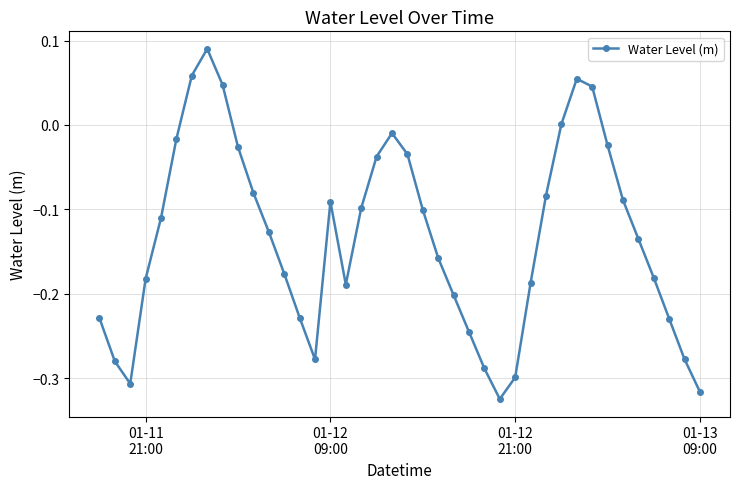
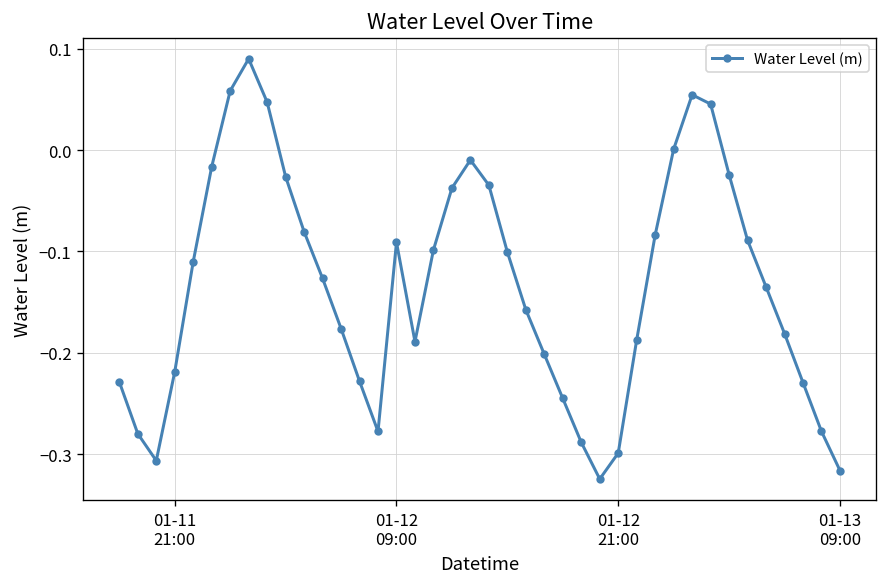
  {
-   "01-11 21:00": -0.18,
+   "01-11 21:00": -0.22,
    "01-12 09:00": -0.09,
    "01-12 21:00": -0.30,
    "01-13 09:00": -0.32
  }
